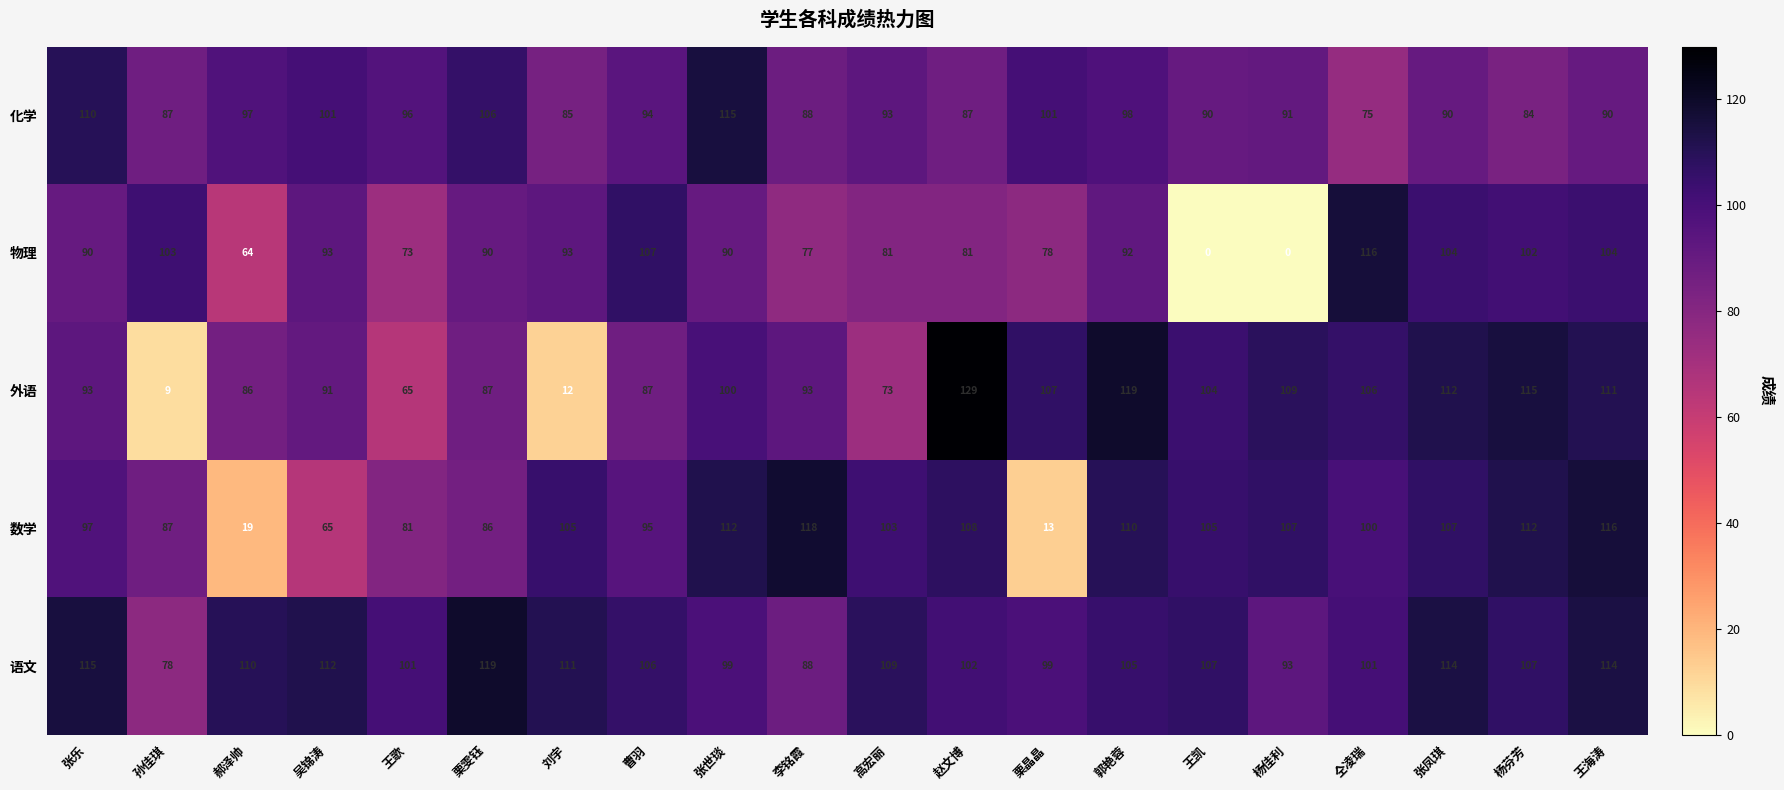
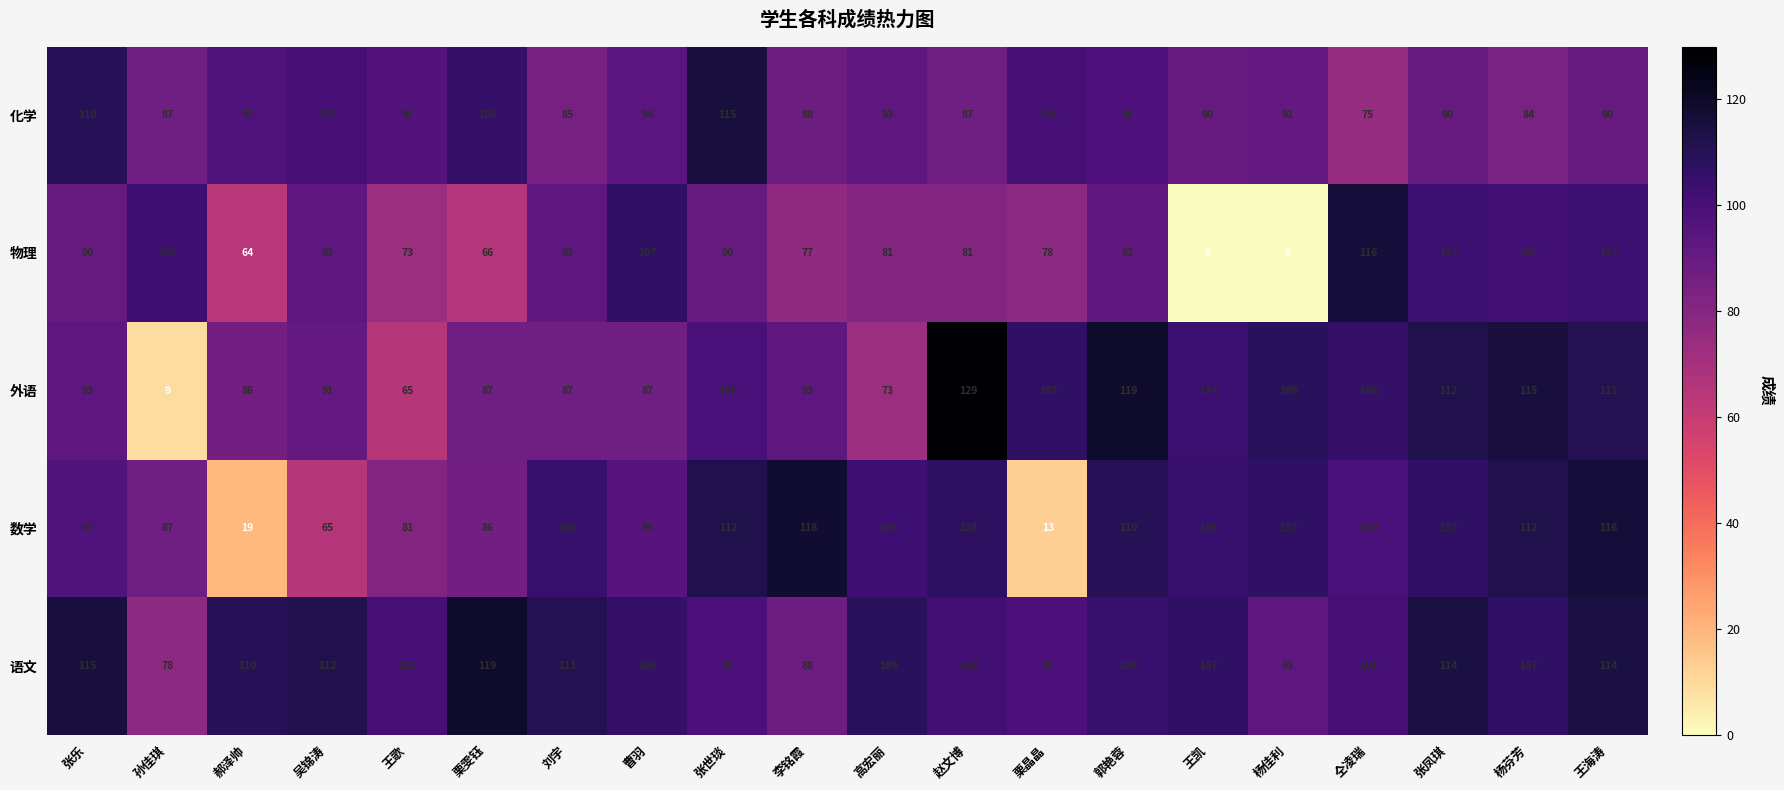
  {
    "化学": {
      "孙佳琪": 87,
      "郝泽帅": 97,
      "吴锦涛": 101,
      "王歌": 96,
      "栗雯钰": 106,
      "刘宇": 85,
      "曹羽": 94,
      "李铭霞": 88,
      "高宏丽": 93,
      "赵文博": 87,
      "栗晶晶": 101,
      "郭艳蓉": 98,
      "王凯": 90,
      "杨佳利": 91,
      "仝凌瑞": 75,
      "张凤琪": 90,
      "杨芬芳": 84,
      "王海涛": 90
    },
    "物理": {
      "张乐": 90,
      "孙佳琪": 103,
      "郝泽帅": 64,
      "吴锦涛": 93,
      "王歌": 73,
-     "栗雯钰": 90,
+     "栗雯钰": 66,
      "刘宇": 93,
      "曹羽": 107,
      "张世琰": 90,
      "李铭霞": 77,
      "高宏丽": 81,
      "赵文博": 81,
      "栗晶晶": 78,
      "郭艳蓉": 92,
      "王凯": 0,
      "杨佳利": 0,
      "张凤琪": 104,
      "杨芬芳": 102,
      "王海涛": 104
    },
    "外语": {
      "张乐": 93,
      "孙佳琪": 9,
      "郝泽帅": 86,
      "吴锦涛": 91,
      "王歌": 65,
      "栗雯钰": 87,
-     "刘宇": 12,
+     "刘宇": 87,
      "曹羽": 87,
      "张世琰": 100,
      "李铭霞": 93,
      "高宏丽": 73,
      "栗晶晶": 107,
      "王凯": 104,
      "仝凌瑞": 106
    },
    "数学": {
      "张乐": 97,
      "孙佳琪": 87,
      "郝泽帅": 19,
      "吴锦涛": 65,
      "王歌": 81,
      "栗雯钰": 86,
      "刘宇": 105,
      "曹羽": 95,
      "高宏丽": 103,
      "赵文博": 108,
      "栗晶晶": 13,
      "王凯": 105,
      "杨佳利": 107,
      "仝凌瑞": 100,
      "张凤琪": 107
    },
    "语文": {
      "孙佳琪": 78,
      "王歌": 101,
      "曹羽": 106,
      "张世琰": 99,
      "李铭霞": 88,
      "赵文博": 102,
      "栗晶晶": 99,
      "郭艳蓉": 105,
      "王凯": 107,
      "杨佳利": 93,
      "仝凌瑞": 101,
      "杨芬芳": 107
    }
  }
